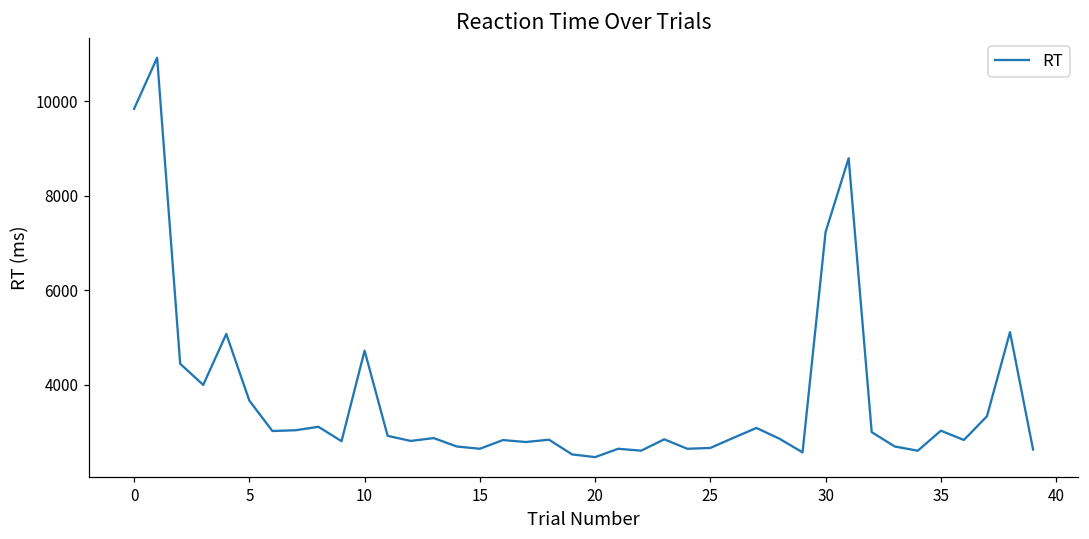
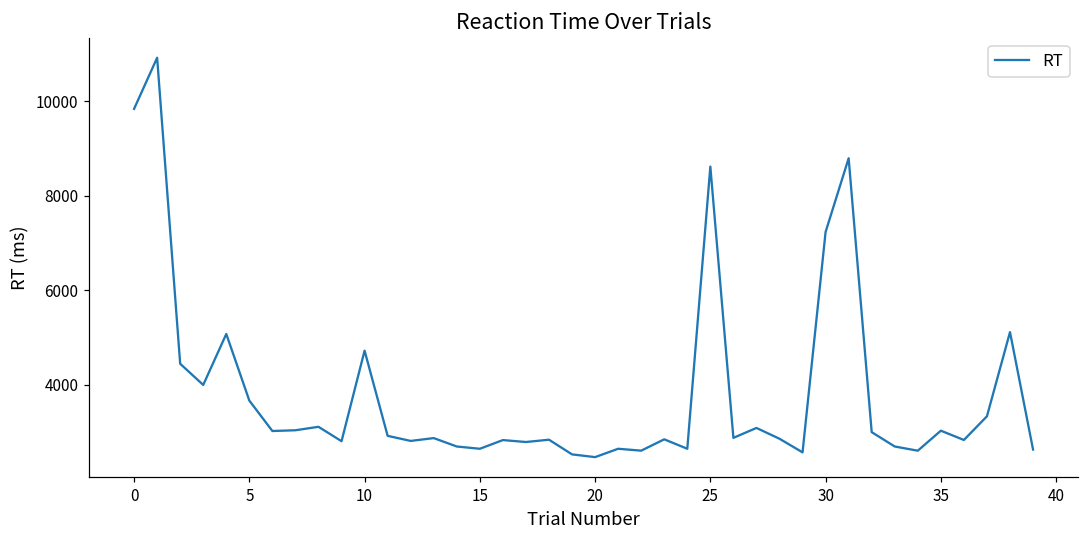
  {
    "0": 9800,
    "5": 3700,
    "10": 4700,
    "15": 2600,
    "20": 2500,
-   "25": 2700,
+   "25": 8600,
    "30": 7200,
    "35": 3000
  }
